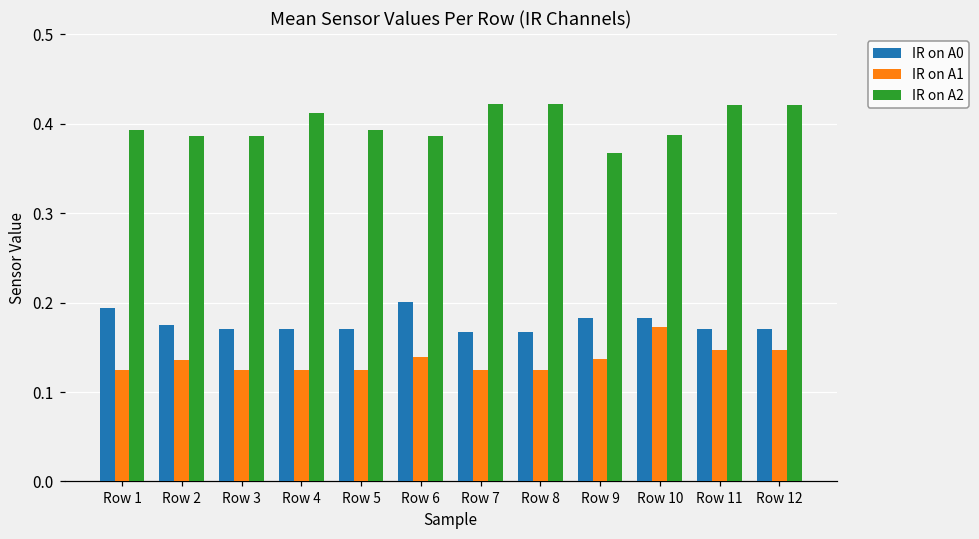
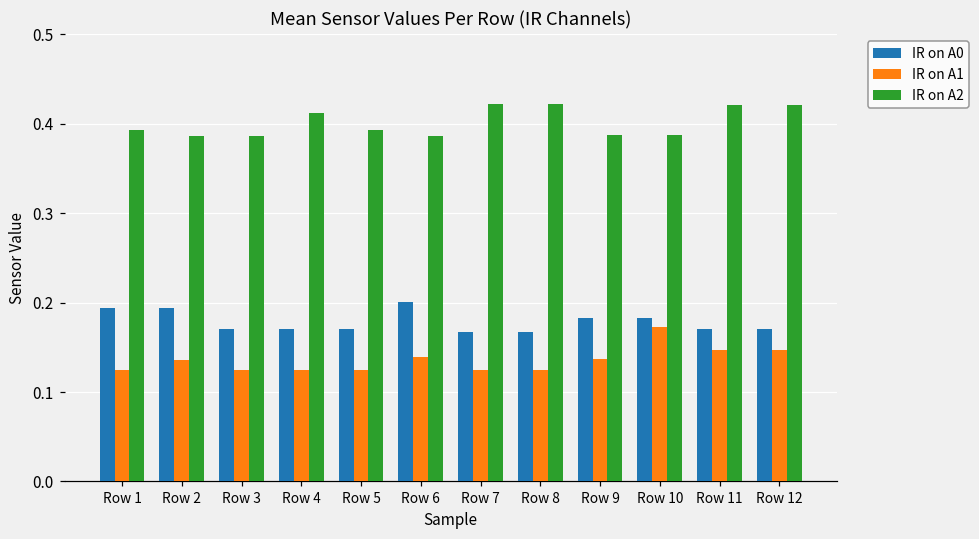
  {
    "IR on A0": {
      "Row 1": 0.19,
-     "Row 2": 0.18,
+     "Row 2": 0.19,
      "Row 3": 0.17,
      "Row 4": 0.17,
      "Row 5": 0.17,
      "Row 6": 0.20,
      "Row 7": 0.17,
      "Row 8": 0.17,
      "Row 9": 0.18,
      "Row 10": 0.18,
      "Row 11": 0.17,
      "Row 12": 0.17
    },
    "IR on A1": {
      "Row 1": 0.13,
      "Row 2": 0.14,
      "Row 3": 0.13,
      "Row 4": 0.13,
      "Row 5": 0.13,
      "Row 6": 0.14,
      "Row 7": 0.13,
      "Row 8": 0.13,
      "Row 9": 0.14,
      "Row 10": 0.17,
      "Row 11": 0.15,
      "Row 12": 0.15
    },
    "IR on A2": {
      "Row 1": 0.39,
      "Row 2": 0.39,
      "Row 3": 0.39,
      "Row 4": 0.41,
      "Row 5": 0.39,
      "Row 6": 0.39,
      "Row 7": 0.42,
      "Row 8": 0.42,
-     "Row 9": 0.37,
+     "Row 9": 0.39,
      "Row 10": 0.39,
      "Row 11": 0.42,
      "Row 12": 0.42
    }
  }
